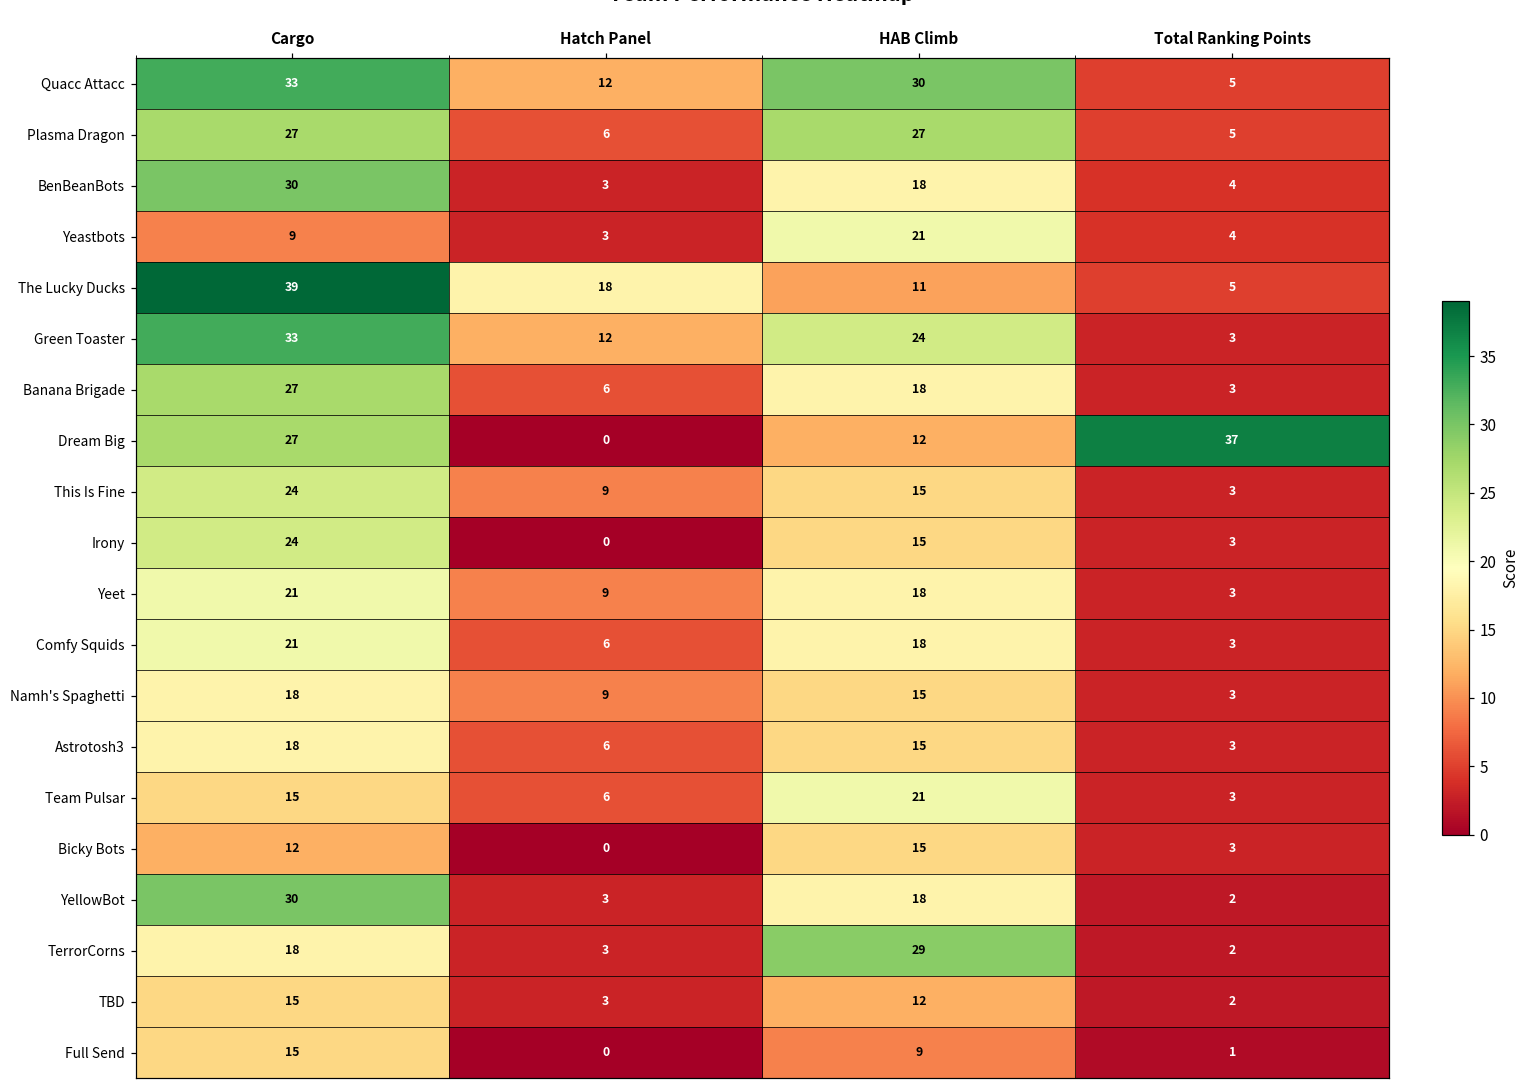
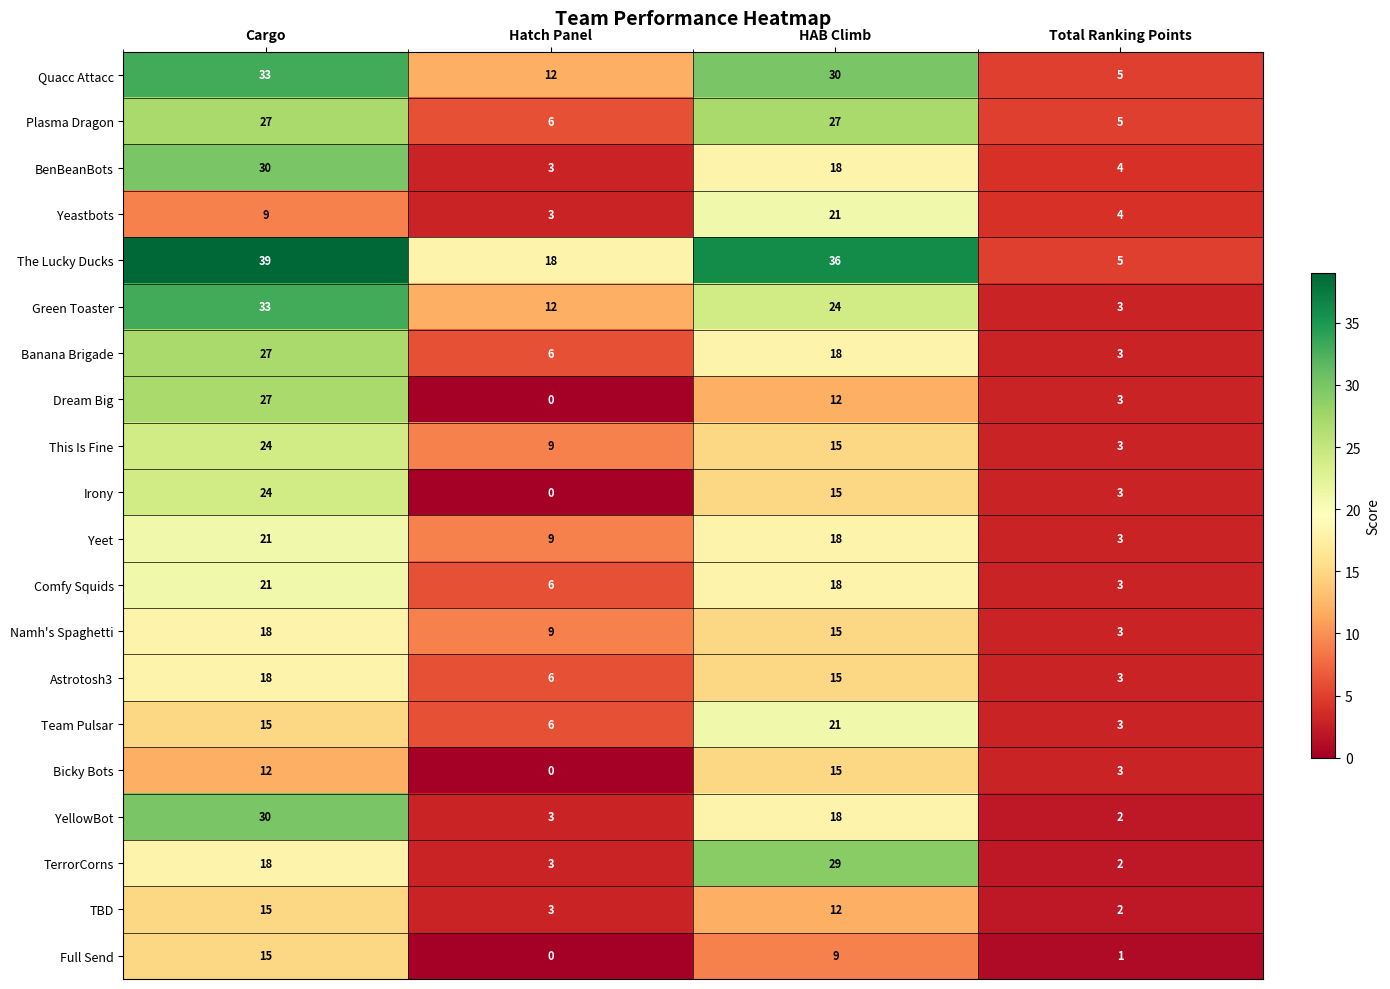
  {
    "Quacc Attacc": {
      "Cargo": 33,
      "Hatch Panel": 12,
      "HAB Climb": 30,
      "Total Ranking Points": 5
    },
    "Plasma Dragon": {
      "Cargo": 27,
      "Hatch Panel": 6,
      "HAB Climb": 27,
      "Total Ranking Points": 5
    },
    "BenBeanBots": {
      "Cargo": 30,
      "Hatch Panel": 3,
      "HAB Climb": 18,
      "Total Ranking Points": 4
    },
    "Yeastbots": {
      "Cargo": 9,
      "Hatch Panel": 3,
      "HAB Climb": 21,
      "Total Ranking Points": 4
    },
    "The Lucky Ducks": {
      "Cargo": 39,
      "Hatch Panel": 18,
-     "HAB Climb": 11,
+     "HAB Climb": 36,
      "Total Ranking Points": 5
    },
    "Green Toaster": {
      "Cargo": 33,
      "Hatch Panel": 12,
      "HAB Climb": 24,
      "Total Ranking Points": 3
    },
    "Banana Brigade": {
      "Cargo": 27,
      "Hatch Panel": 6,
      "HAB Climb": 18,
      "Total Ranking Points": 3
    },
    "Dream Big": {
      "Cargo": 27,
      "Hatch Panel": 0,
      "HAB Climb": 12,
-     "Total Ranking Points": 37
+     "Total Ranking Points": 3
    },
    "This Is Fine": {
      "Cargo": 24,
      "Hatch Panel": 9,
      "HAB Climb": 15,
      "Total Ranking Points": 3
    },
    "Irony": {
      "Cargo": 24,
      "Hatch Panel": 0,
      "HAB Climb": 15,
      "Total Ranking Points": 3
    },
    "Yeet": {
      "Cargo": 21,
      "Hatch Panel": 9,
      "HAB Climb": 18,
      "Total Ranking Points": 3
    },
    "Comfy Squids": {
      "Cargo": 21,
      "Hatch Panel": 6,
      "HAB Climb": 18,
      "Total Ranking Points": 3
    },
    "Namh's Spaghetti": {
      "Cargo": 18,
      "Hatch Panel": 9,
      "HAB Climb": 15,
      "Total Ranking Points": 3
    },
    "Astrotosh3": {
      "Cargo": 18,
      "Hatch Panel": 6,
      "HAB Climb": 15,
      "Total Ranking Points": 3
    },
    "Team Pulsar": {
      "Cargo": 15,
      "Hatch Panel": 6,
      "HAB Climb": 21,
      "Total Ranking Points": 3
    },
    "Bicky Bots": {
      "Cargo": 12,
      "Hatch Panel": 0,
      "HAB Climb": 15,
      "Total Ranking Points": 3
    },
    "YellowBot": {
      "Cargo": 30,
      "Hatch Panel": 3,
      "HAB Climb": 18,
      "Total Ranking Points": 2
    },
    "TerrorCorns": {
      "Cargo": 18,
      "Hatch Panel": 3,
      "HAB Climb": 29,
      "Total Ranking Points": 2
    },
    "TBD": {
      "Cargo": 15,
      "Hatch Panel": 3,
      "HAB Climb": 12,
      "Total Ranking Points": 2
    },
    "Full Send": {
      "Cargo": 15,
      "Hatch Panel": 0,
      "HAB Climb": 9,
      "Total Ranking Points": 1
    }
  }
